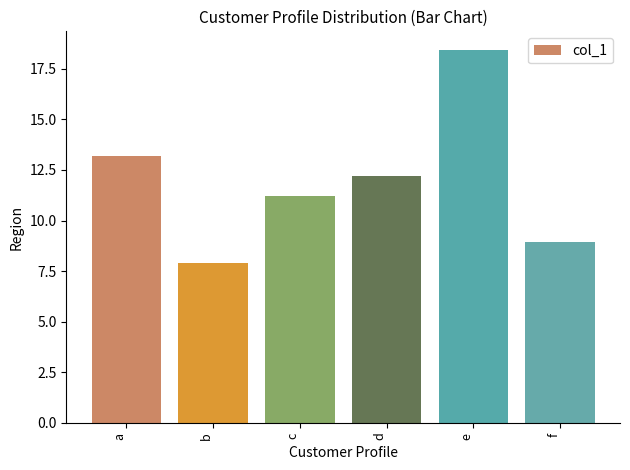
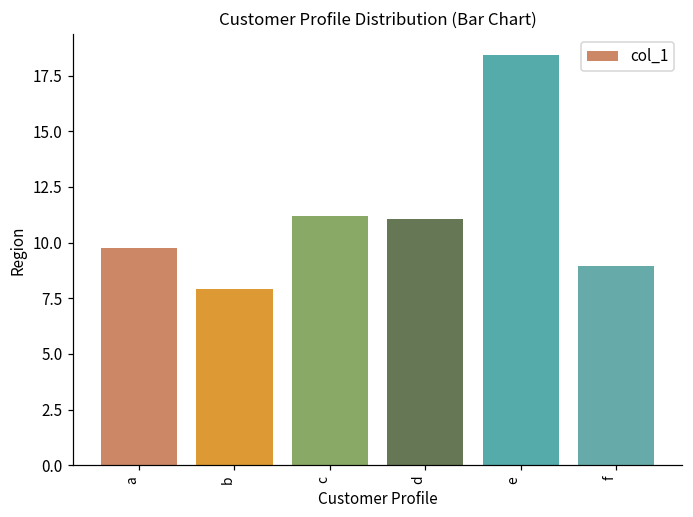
  {
-   "a": 13.2,
+   "a": 9.8,
    "b": 7.9,
    "c": 11.2,
-   "d": 12.2,
+   "d": 11.0,
    "e": 18.4,
    "f": 8.9
  }
